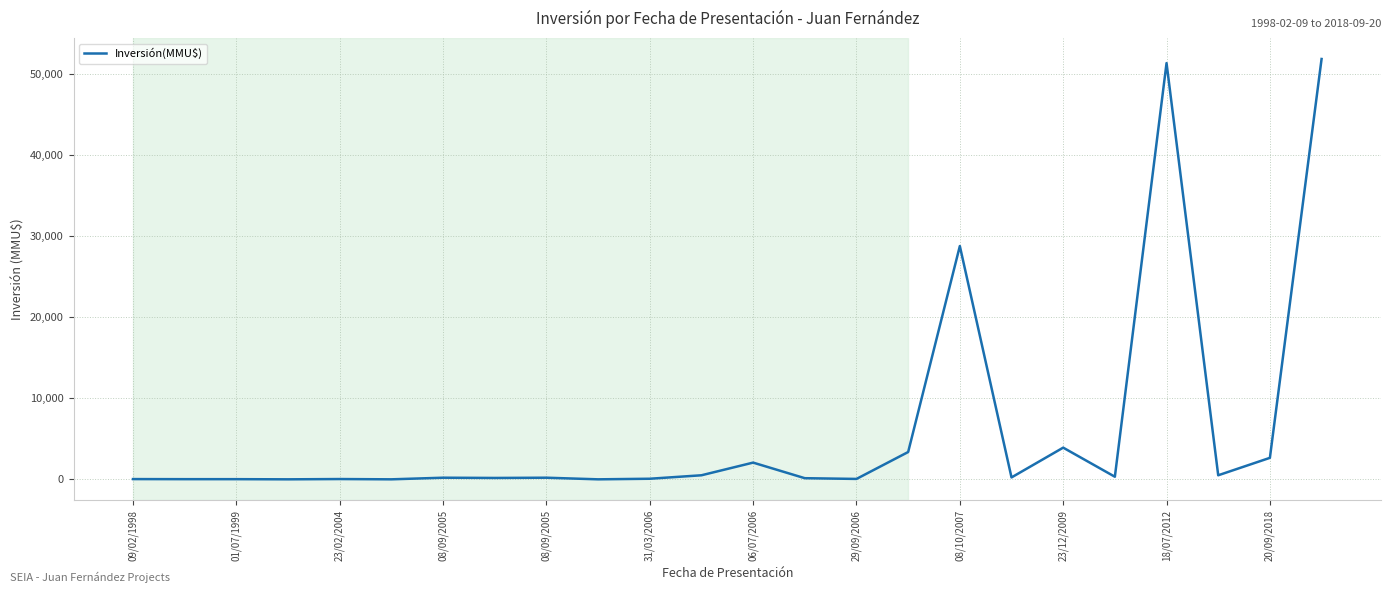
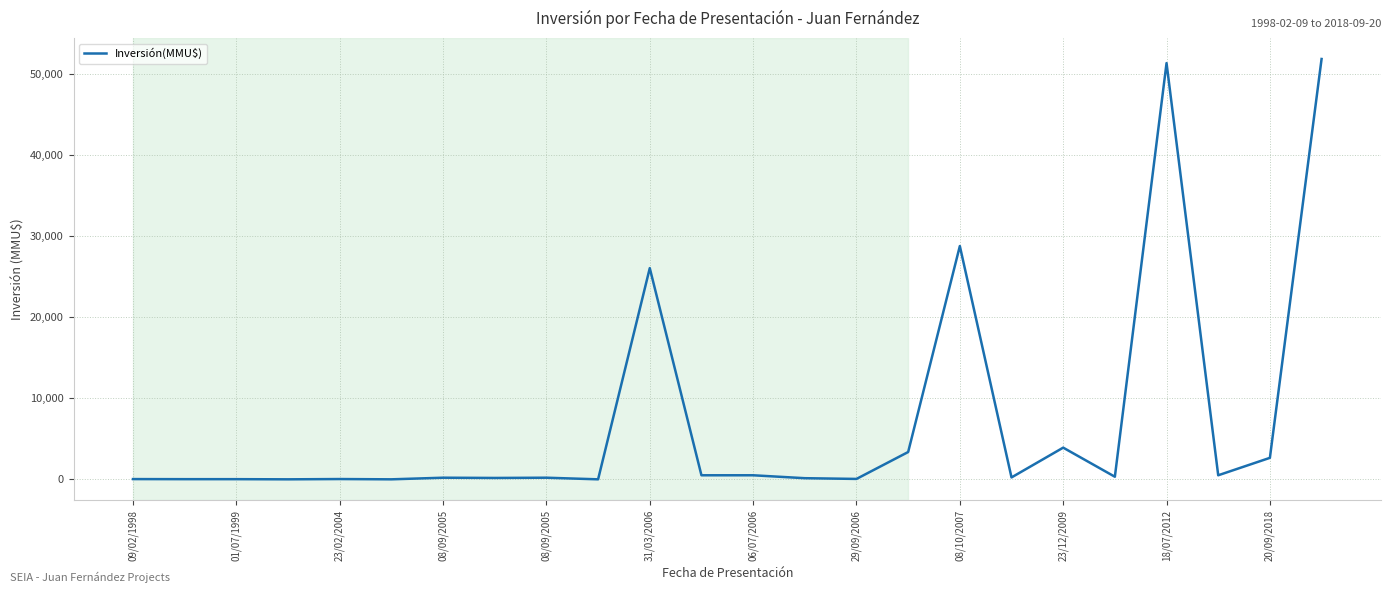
  {
    "09/02/1998": "0",
    "01/07/1999": "0",
    "23/02/2004": "0",
-   "31/03/2006": "0",
-   "06/07/2006": "2,000",
+   "31/03/2006": "26,000",
+   "06/07/2006": "1,000",
    "29/09/2006": "0",
    "08/10/2007": "29,000",
    "23/12/2009": "4,000",
    "18/07/2012": "51,000"
  }
